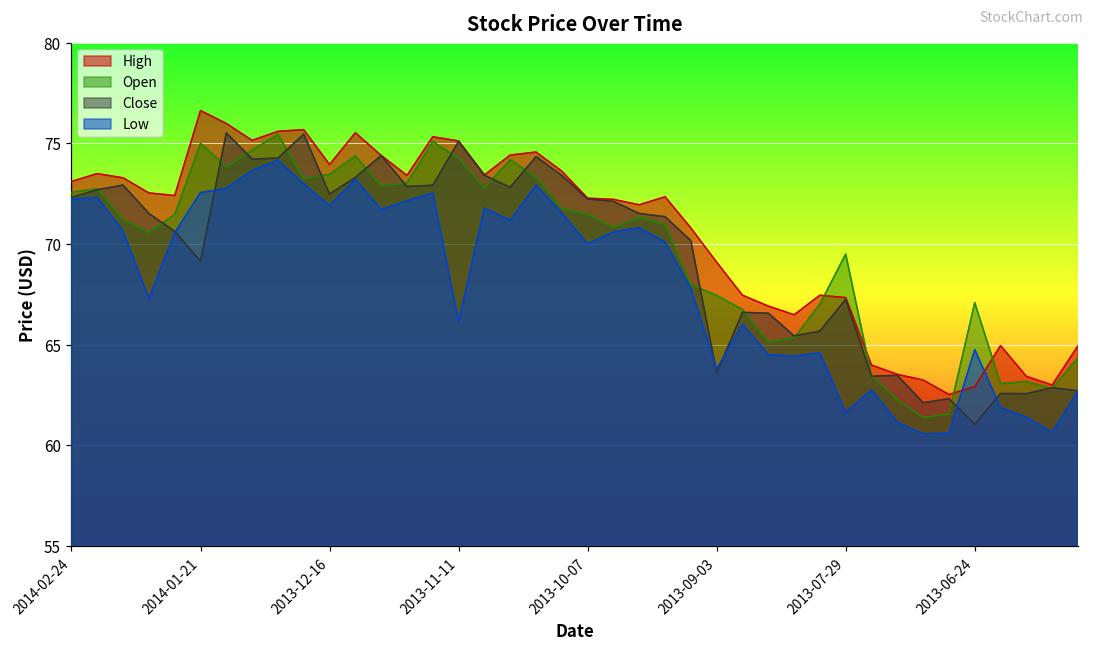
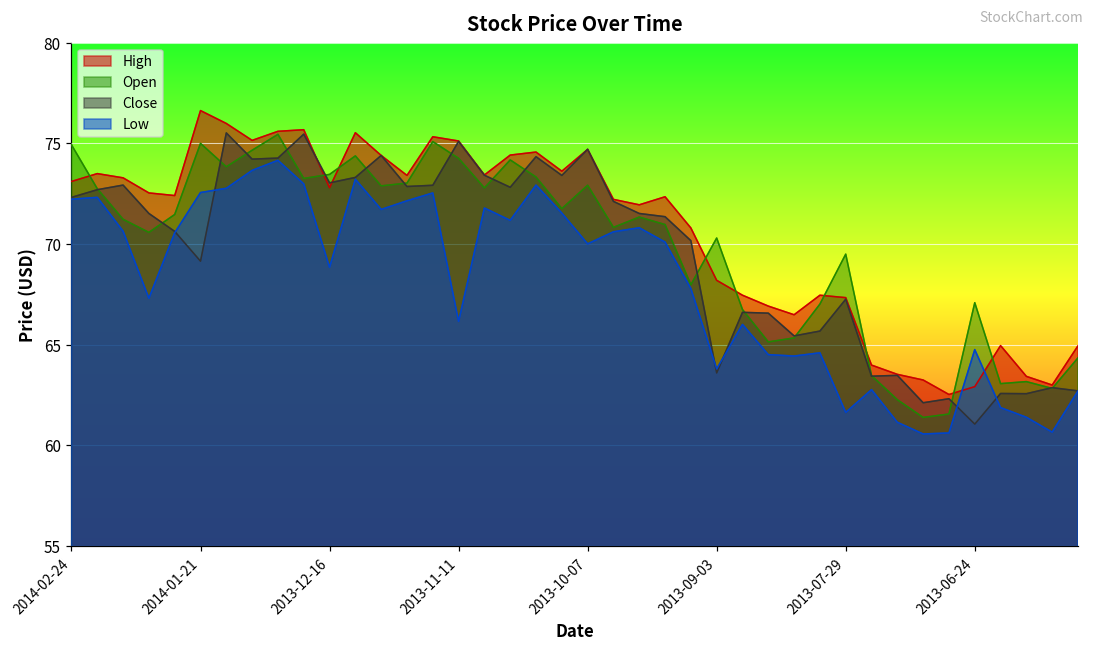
  {
    "High": {
      "2014-02-24": 73.1,
      "2014-01-21": 76.6,
-     "2013-12-16": 74.0,
-     "2013-10-07": 72.3,
-     "2013-09-03": 69.1,
+     "2013-12-16": 72.8,
+     "2013-10-07": 74.7,
+     "2013-09-03": 68.2,
      "2013-06-24": 62.9
    },
    "Open": {
-     "2014-02-24": 72.6,
+     "2014-02-24": 74.9,
      "2014-01-21": 75.0,
      "2013-12-16": 73.5,
      "2013-11-11": 74.3,
-     "2013-10-07": 71.5,
-     "2013-09-03": 67.5,
+     "2013-10-07": 72.9,
+     "2013-09-03": 70.3,
      "2013-07-29": 69.5,
      "2013-06-24": 67.1
    },
    "Close": {
      "2014-01-21": 69.2,
-     "2013-12-16": 72.5,
-     "2013-10-07": 72.2,
+     "2013-12-16": 73.0,
+     "2013-10-07": 74.7,
      "2013-09-03": 63.6,
      "2013-06-24": 61.1
    },
    "Low": {
      "2014-01-21": 72.6,
-     "2013-12-16": 71.9,
+     "2013-12-16": 68.9,
      "2013-11-11": 66.2,
      "2013-10-07": 70.0,
      "2013-09-03": 63.8,
      "2013-07-29": 61.6,
      "2013-06-24": 64.8
    }
  }
